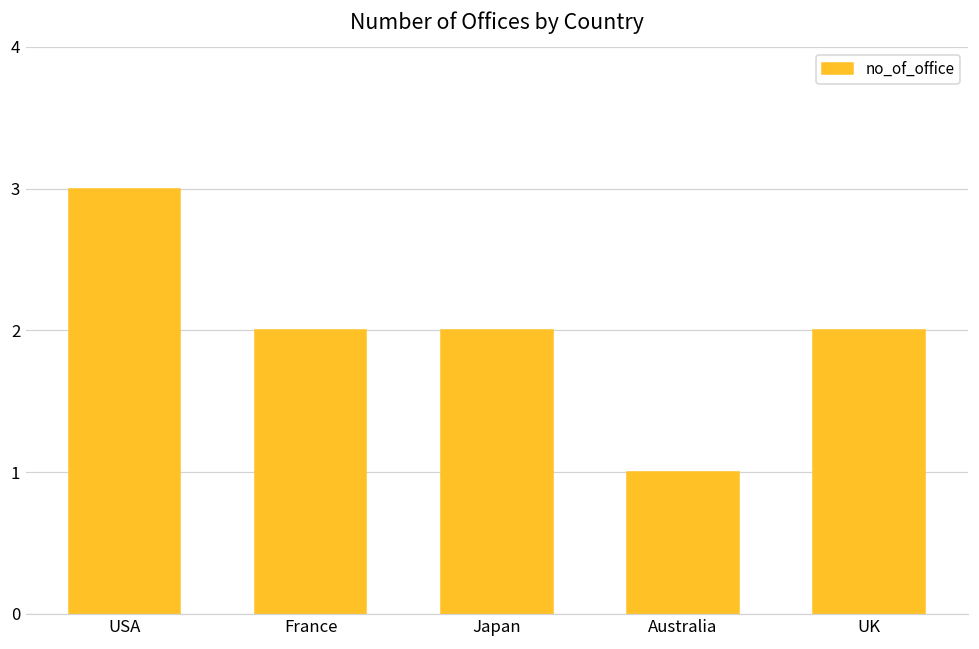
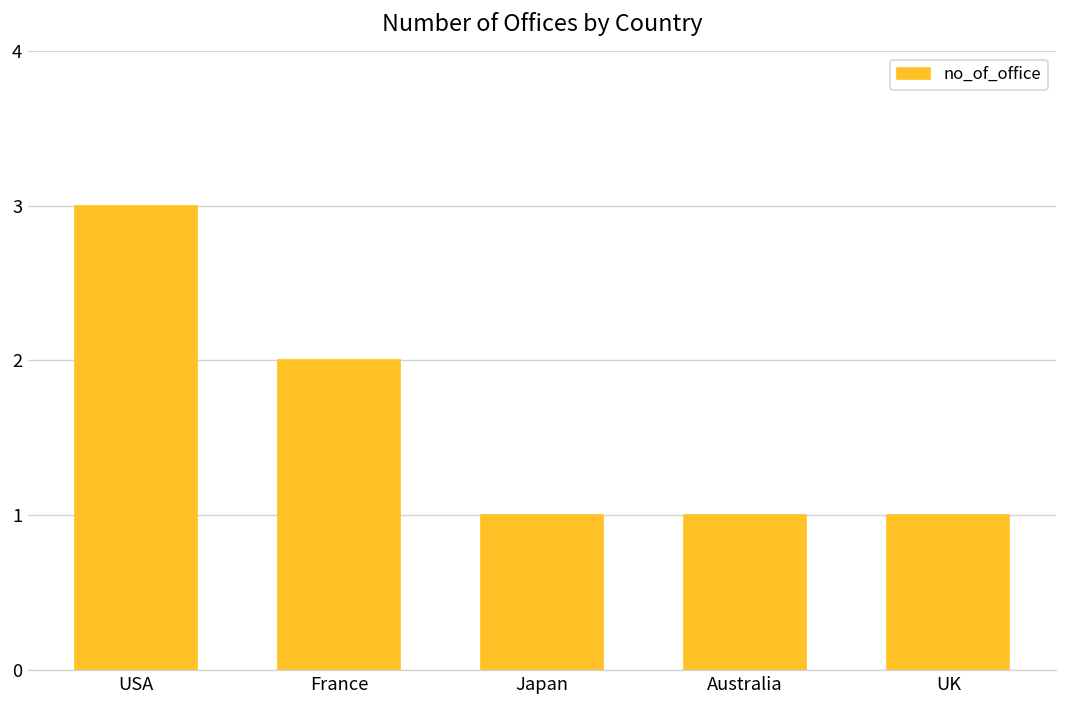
  {
    "USA": 3,
    "France": 2,
-   "Japan": 2,
+   "Japan": 1,
    "Australia": 1,
-   "UK": 2
+   "UK": 1
  }
